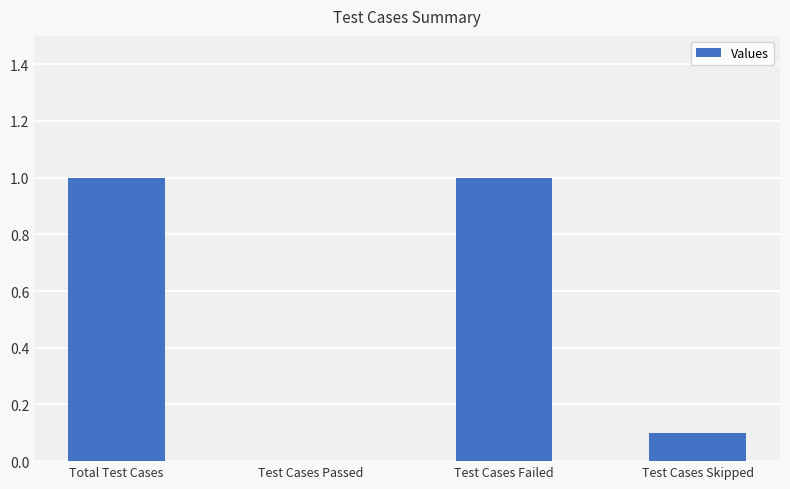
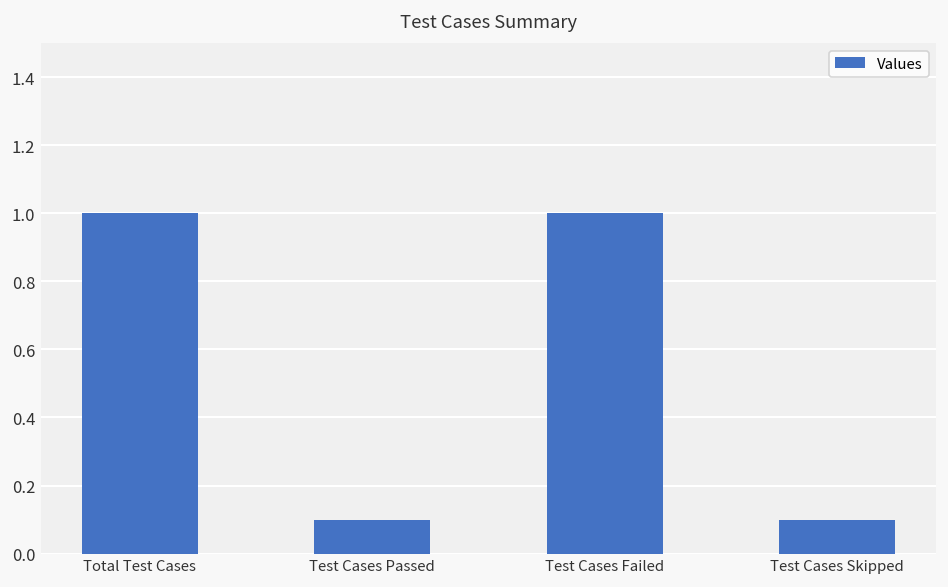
  {
    "Total Test Cases": 1.0,
-   "Test Cases Passed": 0.0,
+   "Test Cases Passed": 0.1,
    "Test Cases Failed": 1.0,
    "Test Cases Skipped": 0.1
  }
